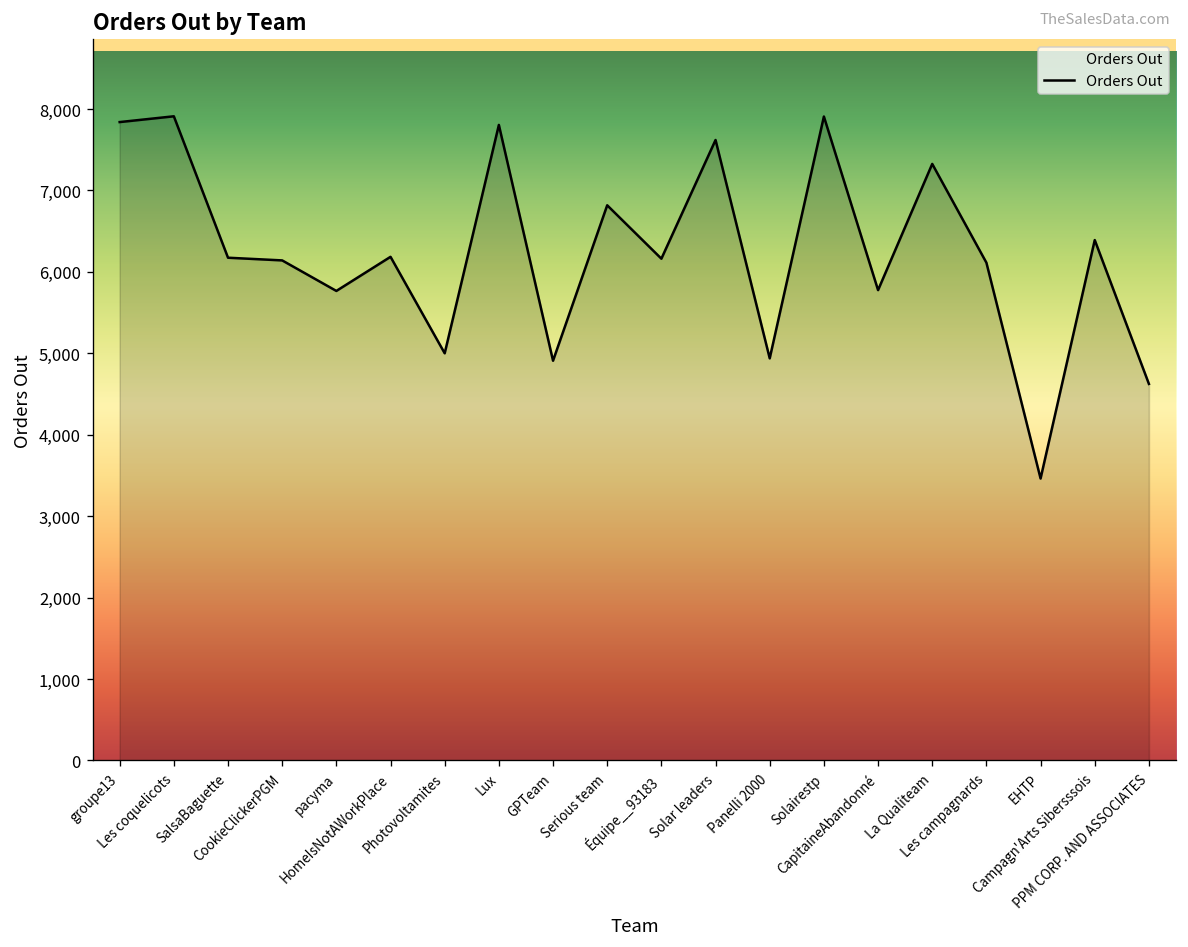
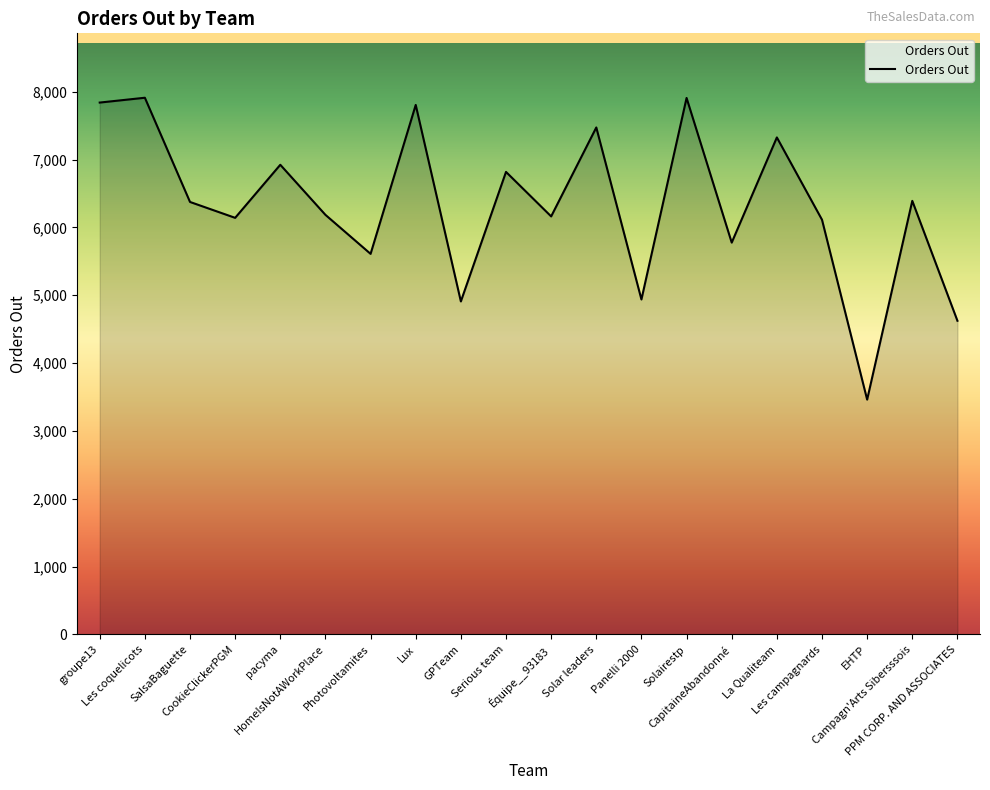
  {
    "groupe13": "7,800",
    "Les coquelicots": "7,900",
-   "SalsaBaguette": "6,200",
+   "SalsaBaguette": "6,400",
    "CookieClickerPGM": "6,100",
-   "pacyma": "5,800",
+   "pacyma": "6,900",
    "HomeIsNotAWorkPlace": "6,200",
-   "Photovoltamites": "5,000",
+   "Photovoltamites": "5,600",
    "Lux": "7,800",
    "GPTeam": "4,900",
    "Serious team": "6,800",
    "Équipe__93183": "6,200",
-   "Solar leaders": "7,600",
+   "Solar leaders": "7,500",
    "Panelli 2000": "4,900",
    "Solairestp": "7,900",
    "CapitaineAbandonné": "5,800",
    "La Qualiteam": "7,300",
    "Les campagnards": "6,100",
    "EHTP": "3,500",
    "Campagn'Arts Sibersssois": "6,400",
    "PPM CORP. AND ASSOCIATES": "4,600"
  }
